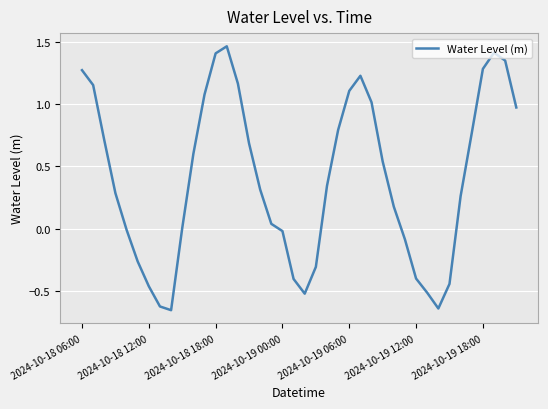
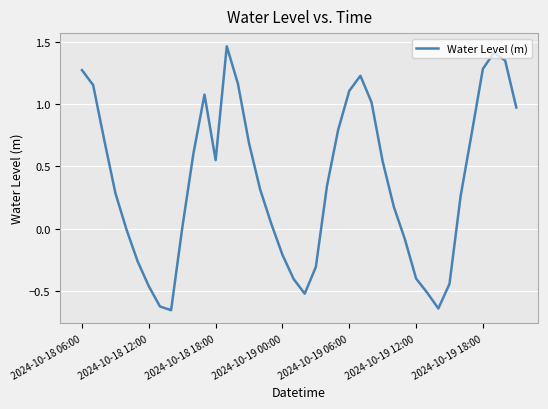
  {
    "2024-10-18 06:00": 1.27,
    "2024-10-18 12:00": -0.46,
-   "2024-10-18 18:00": 1.41,
-   "2024-10-19 00:00": -0.02,
+   "2024-10-18 18:00": 0.55,
+   "2024-10-19 00:00": -0.21,
    "2024-10-19 06:00": 1.11,
    "2024-10-19 12:00": -0.40,
    "2024-10-19 18:00": 1.28
  }
